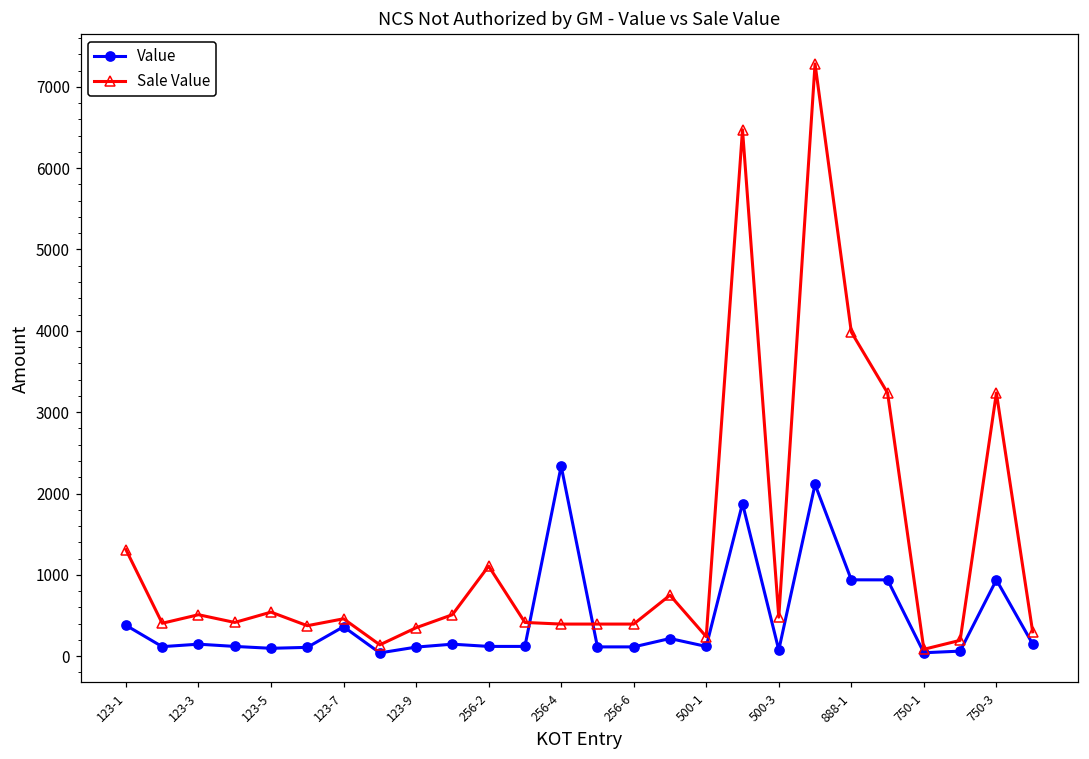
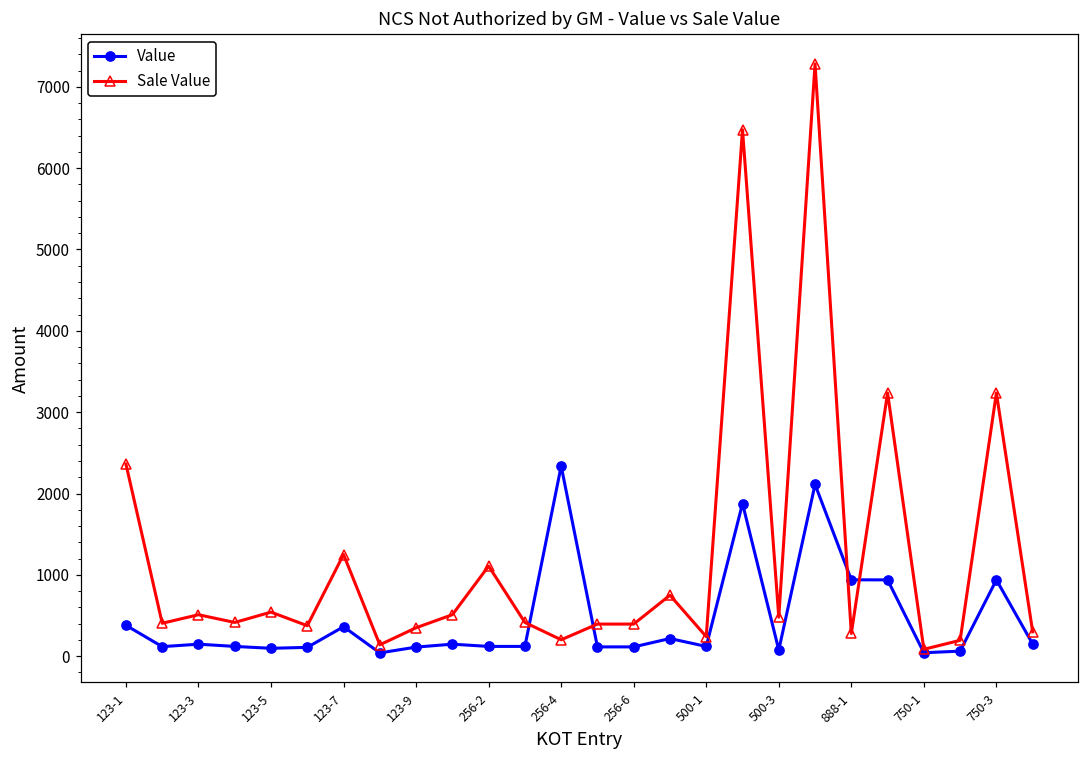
  {
    "Value": {
      "123-1": 400,
      "123-3": 100,
      "123-5": 100,
      "123-7": 400,
      "123-9": 100,
      "256-2": 100,
      "256-4": 2300,
      "256-6": 100,
      "500-1": 100,
      "500-3": 100,
      "888-1": 900,
      "750-1": 0,
      "750-3": 900
    },
    "Sale Value": {
-     "123-1": 1300,
+     "123-1": 2400,
      "123-3": 500,
      "123-5": 500,
-     "123-7": 500,
+     "123-7": 1300,
      "123-9": 400,
      "256-2": 1100,
-     "256-4": 400,
+     "256-4": 200,
      "256-6": 400,
      "500-1": 200,
      "500-3": 500,
-     "888-1": 4000,
+     "888-1": 300,
      "750-1": 100,
      "750-3": 3200
    }
  }
